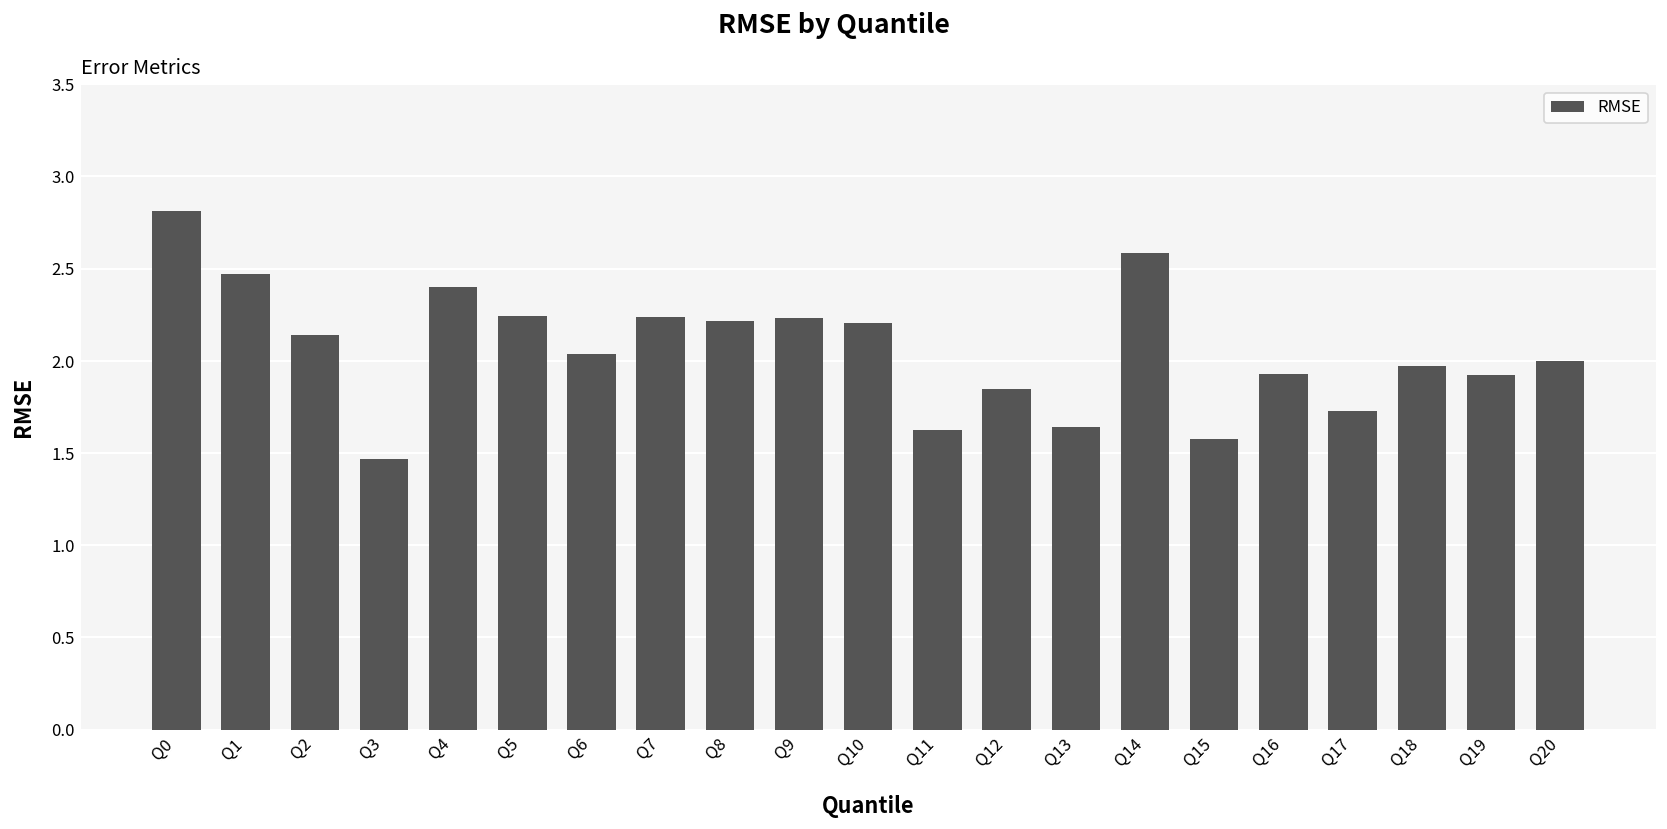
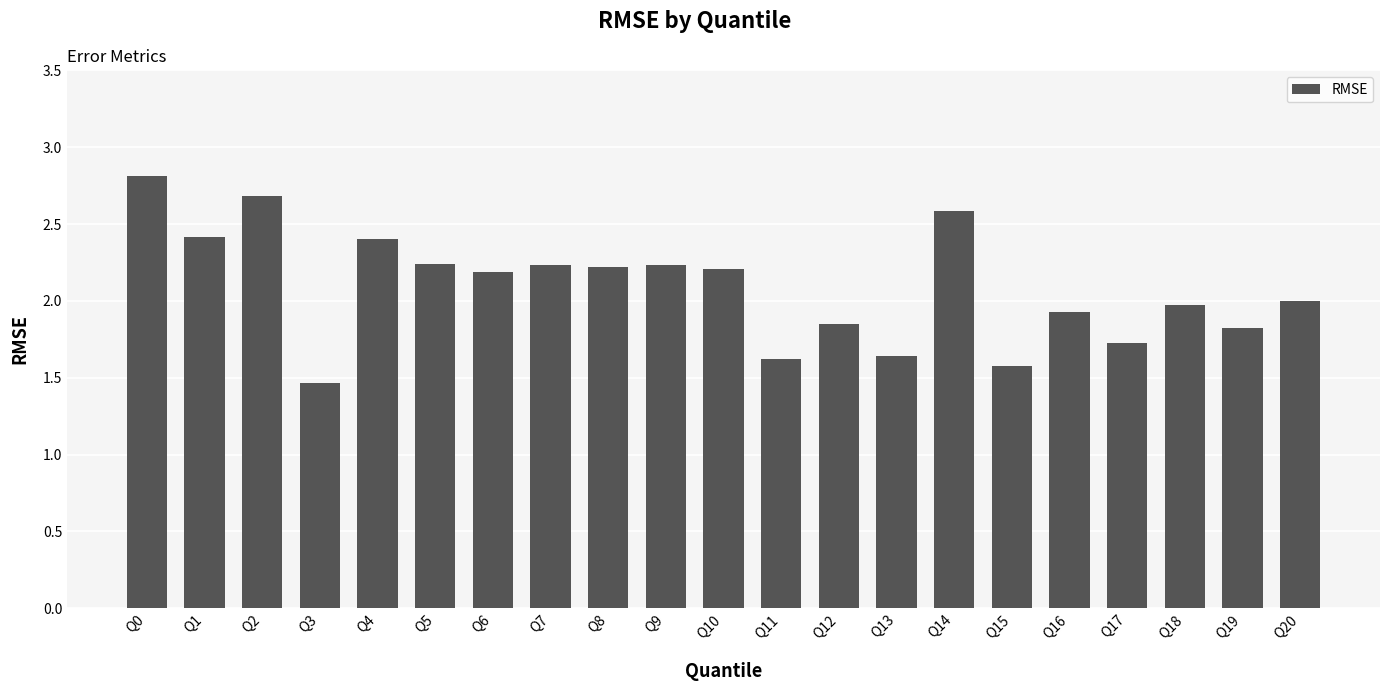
  {
    "Q0": 2.81,
-   "Q1": 2.47,
-   "Q2": 2.14,
+   "Q1": 2.41,
+   "Q2": 2.68,
    "Q3": 1.47,
    "Q4": 2.40,
    "Q5": 2.24,
-   "Q6": 2.04,
+   "Q6": 2.19,
    "Q7": 2.24,
    "Q8": 2.22,
    "Q9": 2.23,
    "Q10": 2.20,
    "Q11": 1.62,
    "Q12": 1.85,
    "Q13": 1.64,
    "Q14": 2.59,
    "Q15": 1.57,
    "Q16": 1.93,
    "Q17": 1.73,
    "Q18": 1.97,
-   "Q19": 1.92,
+   "Q19": 1.82,
    "Q20": 2.00
  }
